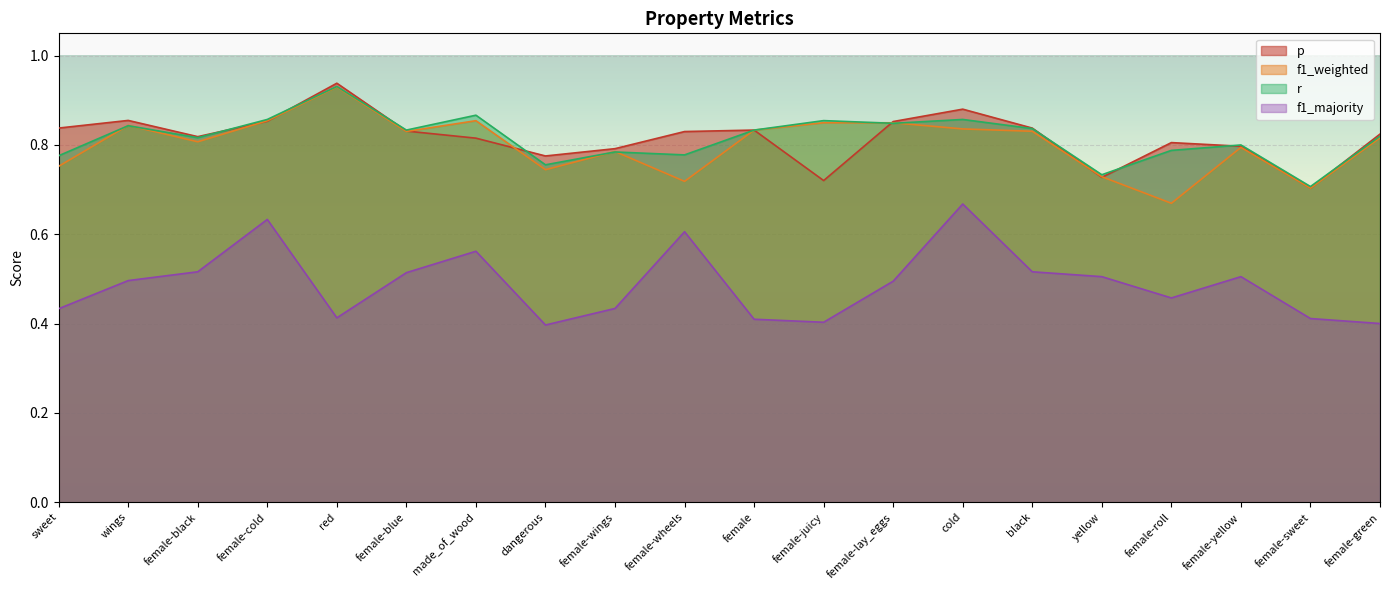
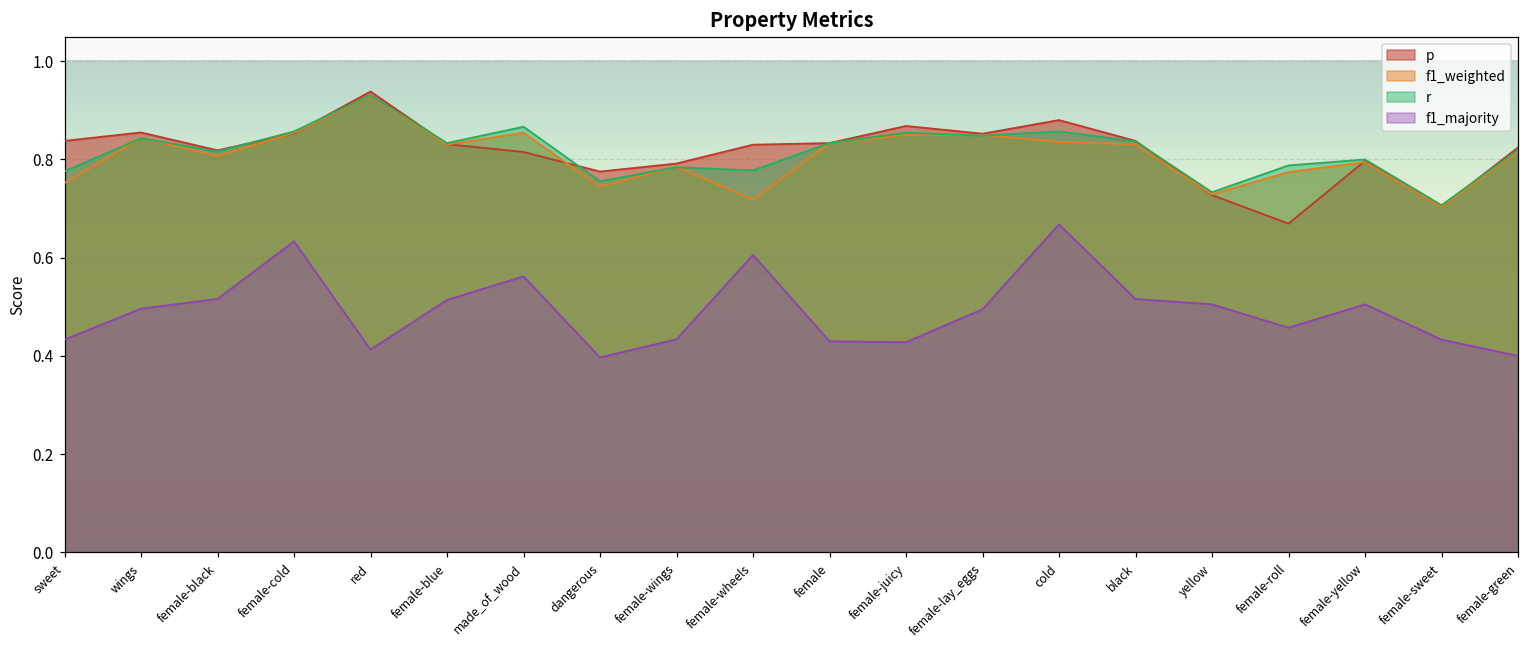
  {
    "p": {
      "sweet": 0.84,
      "wings": 0.85,
      "red": 0.94,
      "made_of_wood": 0.82,
      "dangerous": 0.78,
      "female-wings": 0.79,
      "female-wheels": 0.83,
-     "female-juicy": 0.72,
+     "female-juicy": 0.87,
      "cold": 0.88,
-     "female-roll": 0.81
+     "female-roll": 0.67
    },
    "f1_weighted": {
      "sweet": 0.75,
      "female-black": 0.81,
      "made_of_wood": 0.85,
      "dangerous": 0.74,
      "female-wheels": 0.72,
      "cold": 0.84,
      "black": 0.83,
-     "female-roll": 0.67
+     "female-roll": 0.77
    },
    "r": {
      "sweet": 0.78,
      "made_of_wood": 0.87,
      "dangerous": 0.76,
      "female-wheels": 0.78,
      "cold": 0.86,
      "female-roll": 0.79
    },
    "f1_majority": {
      "sweet": 0.43,
      "wings": 0.50,
      "female-black": 0.52,
      "female-cold": 0.63,
      "red": 0.41,
      "female-blue": 0.51,
      "made_of_wood": 0.56,
      "dangerous": 0.40,
      "female-wings": 0.43,
      "female-wheels": 0.61,
-     "female": 0.41,
-     "female-juicy": 0.40,
+     "female": 0.43,
+     "female-juicy": 0.43,
      "female-lay_eggs": 0.49,
      "cold": 0.67,
      "black": 0.52,
      "yellow": 0.51,
      "female-roll": 0.46,
      "female-yellow": 0.51,
-     "female-sweet": 0.41,
+     "female-sweet": 0.43,
      "female-green": 0.40
    }
  }
